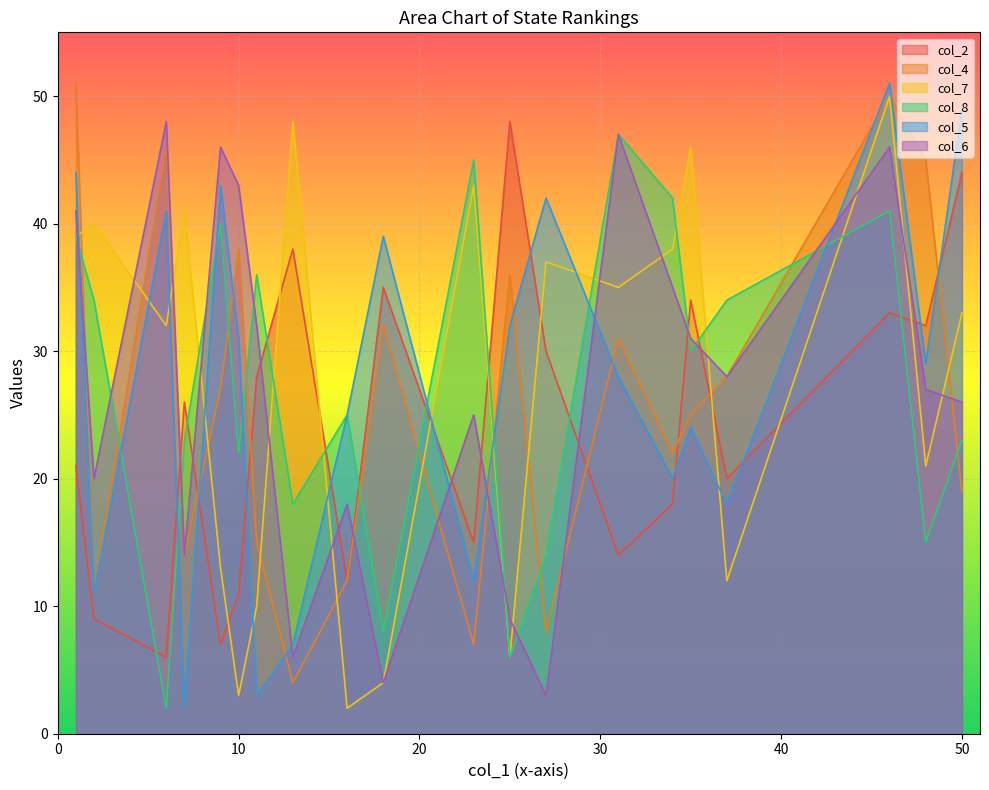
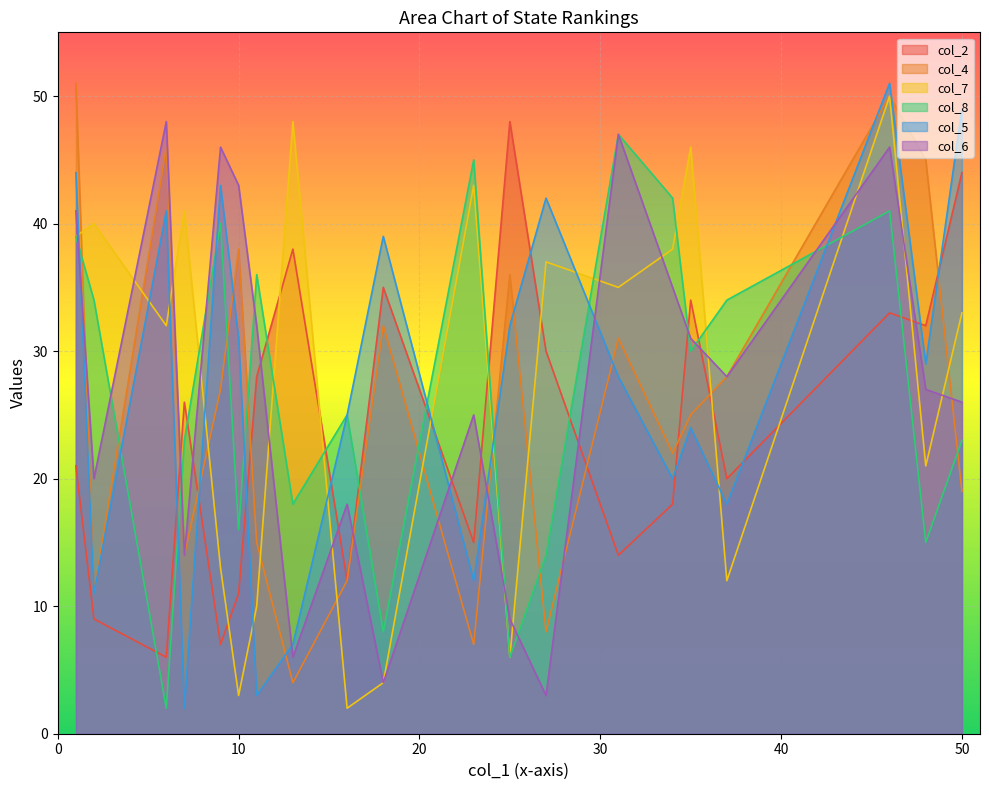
  {
    "col_8": {
-     "10": 22,
+     "10": 16,
      "50": 23
    },
    "col_5": {
      "10": 31
    },
    "col_6": {
      "10": 43,
      "50": 26
    }
  }
